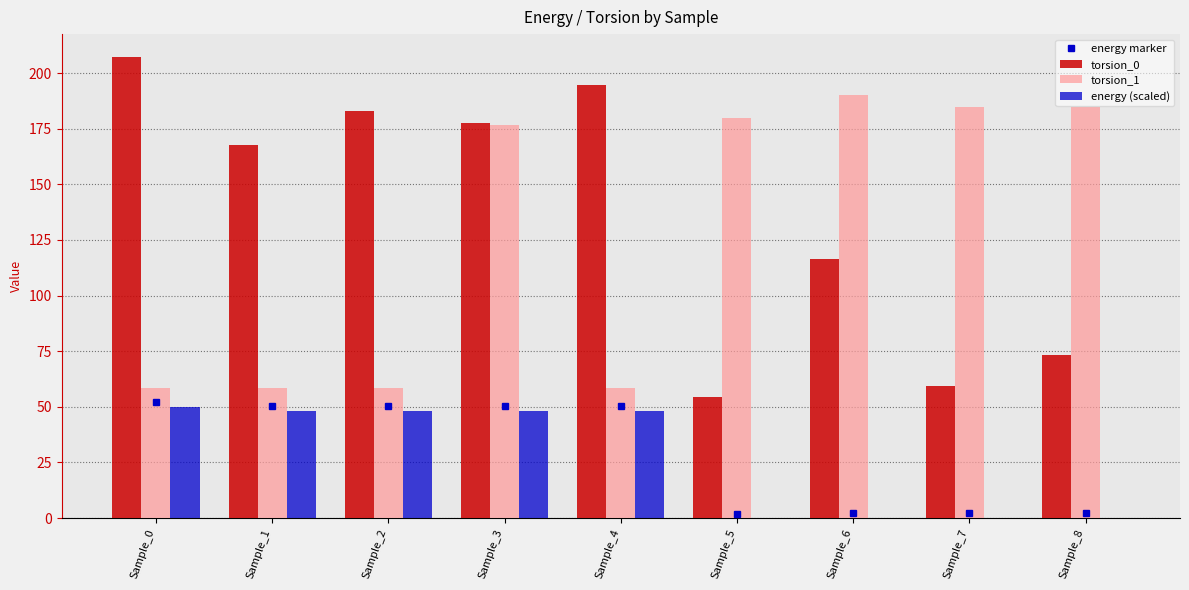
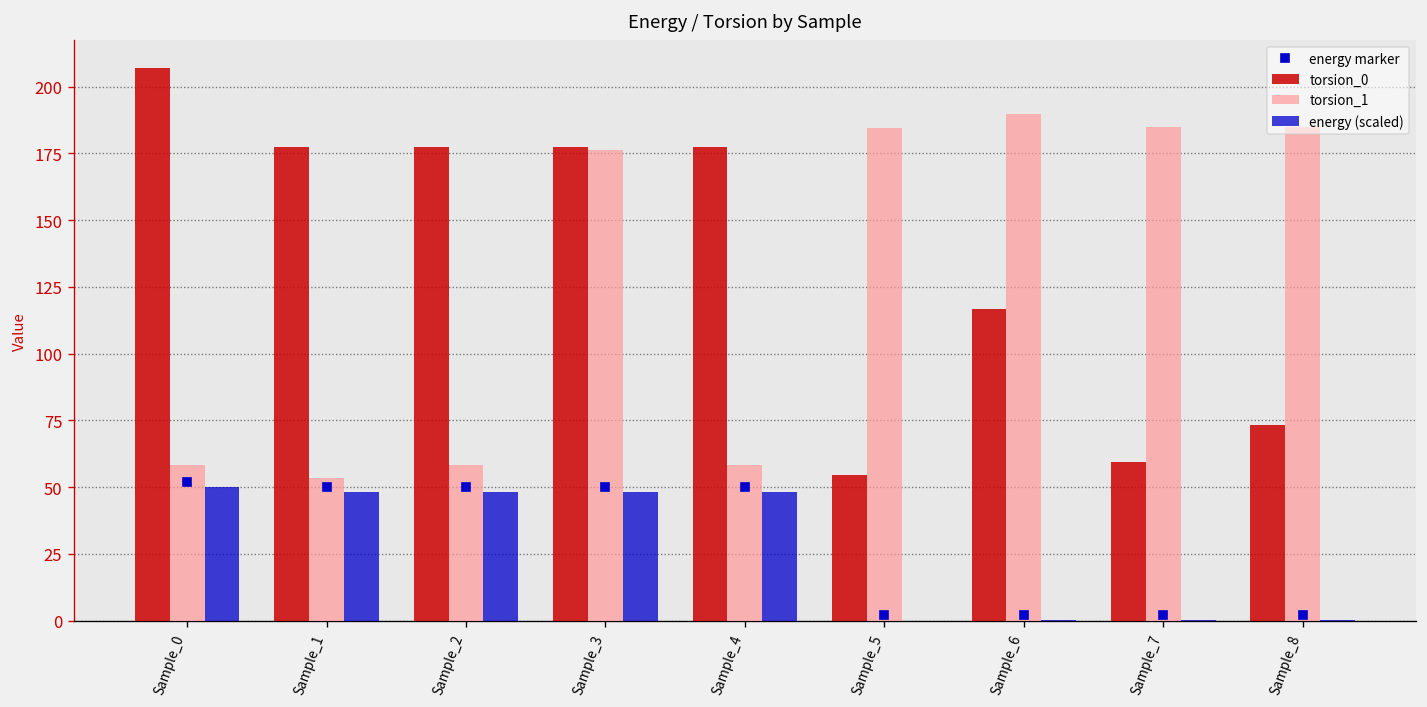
  {
    "torsion_0": {
      "Sample_0": 207,
-     "Sample_1": 168,
-     "Sample_2": 183,
+     "Sample_1": 178,
+     "Sample_2": 178,
      "Sample_3": 178,
-     "Sample_4": 195,
+     "Sample_4": 178,
      "Sample_5": 54,
      "Sample_6": 117,
      "Sample_7": 59,
      "Sample_8": 73
    },
    "torsion_1": {
      "Sample_0": 58,
-     "Sample_1": 58,
+     "Sample_1": 54,
      "Sample_2": 58,
      "Sample_3": 176,
      "Sample_4": 58,
-     "Sample_5": 180,
+     "Sample_5": 185,
      "Sample_6": 190,
      "Sample_7": 185,
      "Sample_8": 185
    }
  }
